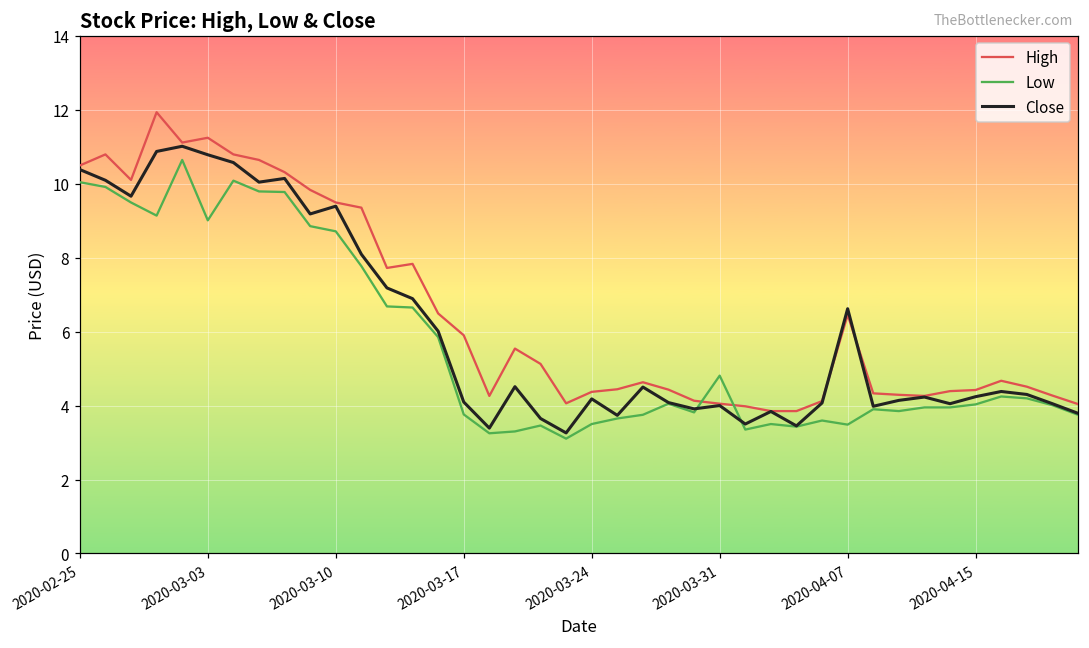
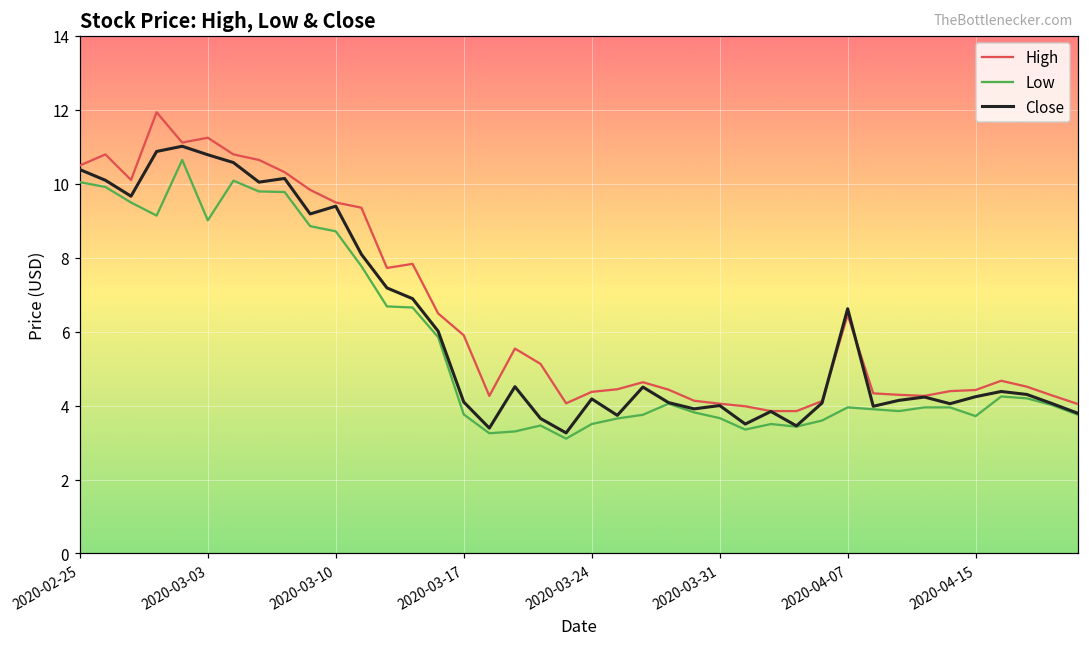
  {
    "High": {
      "2020-02-25": 10.5,
      "2020-03-03": 11.2,
      "2020-03-10": 9.5,
      "2020-03-17": 5.9,
      "2020-03-24": 4.4,
      "2020-04-07": 6.5,
      "2020-04-15": 4.4
    },
    "Low": {
      "2020-02-25": 10.0,
      "2020-03-03": 9.0,
      "2020-03-10": 8.7,
      "2020-03-17": 3.8,
      "2020-03-24": 3.5,
-     "2020-03-31": 4.8,
-     "2020-04-07": 3.5,
-     "2020-04-15": 4.0
+     "2020-03-31": 3.7,
+     "2020-04-07": 4.0,
+     "2020-04-15": 3.7
    },
    "Close": {
      "2020-02-25": 10.4,
      "2020-03-03": 10.8,
      "2020-03-10": 9.4,
      "2020-03-17": 4.1,
      "2020-03-24": 4.2,
      "2020-04-07": 6.6,
      "2020-04-15": 4.2
    }
  }
